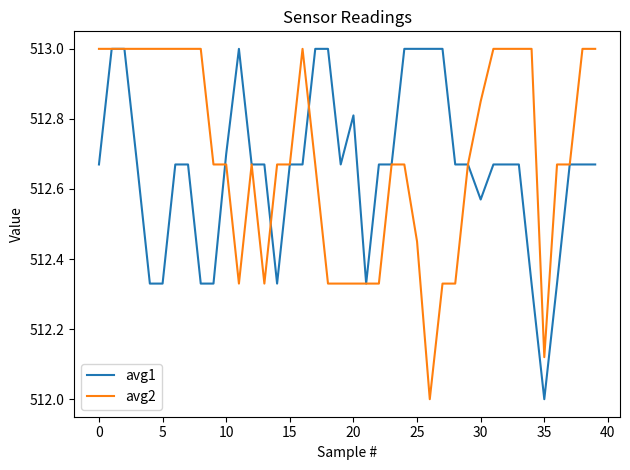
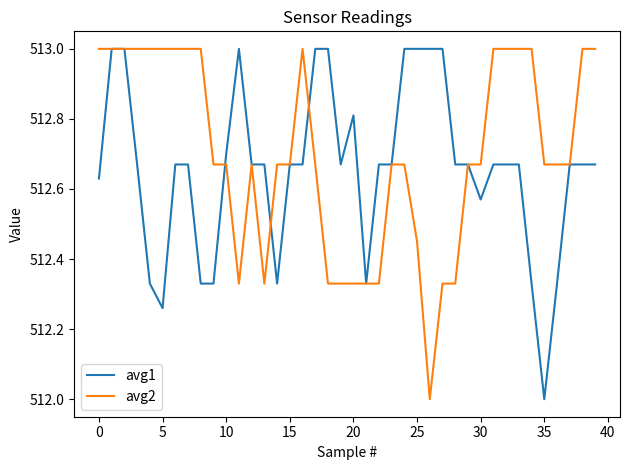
  {
    "avg1": {
-     "0": 512.67,
-     "5": 512.33,
+     "0": 512.63,
+     "5": 512.26,
      "10": 512.70,
      "20": 512.81,
      "25": 513.00,
      "30": 512.57,
      "35": 512.00
    },
    "avg2": {
      "0": 513.00,
      "5": 513.00,
      "10": 512.67,
      "20": 512.33,
      "25": 512.45,
-     "30": 512.85,
-     "35": 512.12
+     "30": 512.67,
+     "35": 512.67
    }
  }
